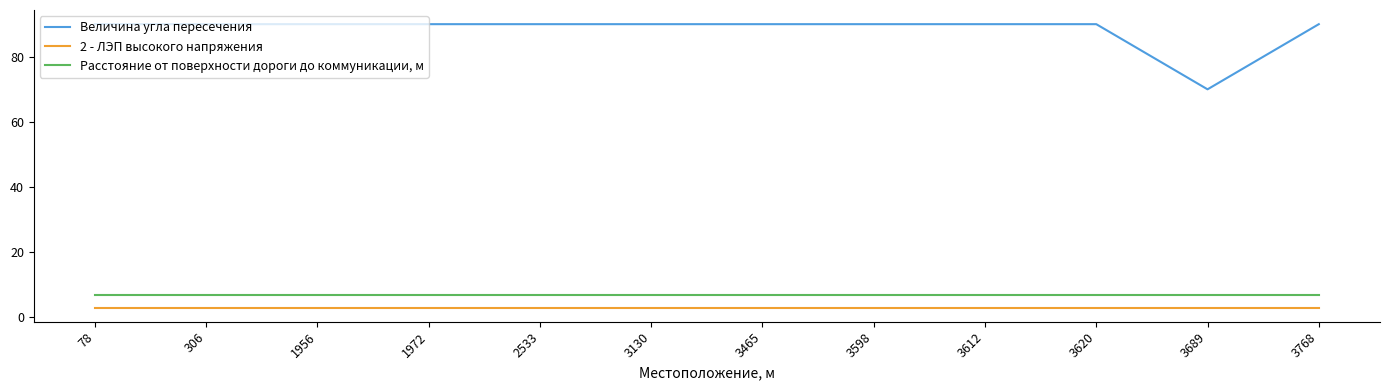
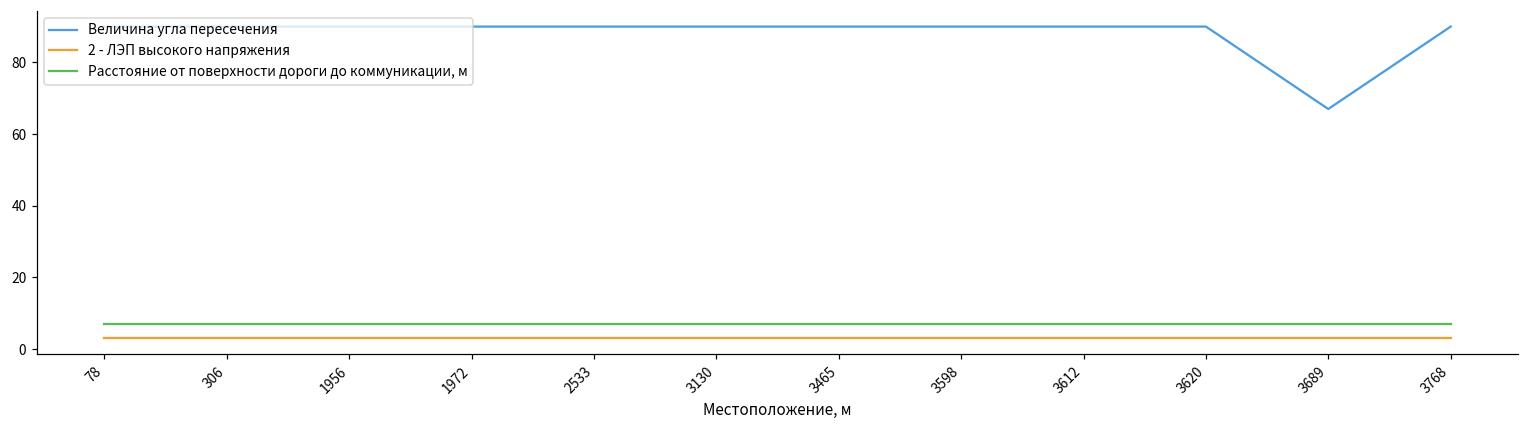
  {
    "Величина угла пересечения": {
      "2533": 90,
      "3130": 90,
      "3465": 90,
      "3598": 90,
      "3612": 90,
      "3620": 90,
-     "3689": 70,
+     "3689": 67,
      "3768": 90
    },
    "2 - ЛЭП высокого напряжения": {
      "78": 3,
      "306": 3,
      "1956": 3,
      "1972": 3,
      "2533": 3,
      "3130": 3,
      "3465": 3,
      "3598": 3,
      "3612": 3,
      "3620": 3,
      "3689": 3,
      "3768": 3
    },
    "Расстояние от поверхности дороги до коммуникации, м": {
      "78": 7,
      "306": 7,
      "1956": 7,
      "1972": 7,
      "2533": 7,
      "3130": 7,
      "3465": 7,
      "3598": 7,
      "3612": 7,
      "3620": 7,
      "3689": 7,
      "3768": 7
    }
  }
